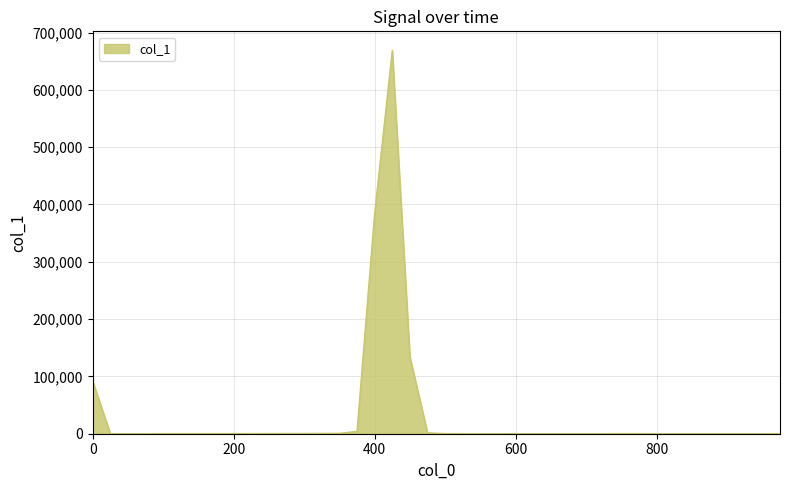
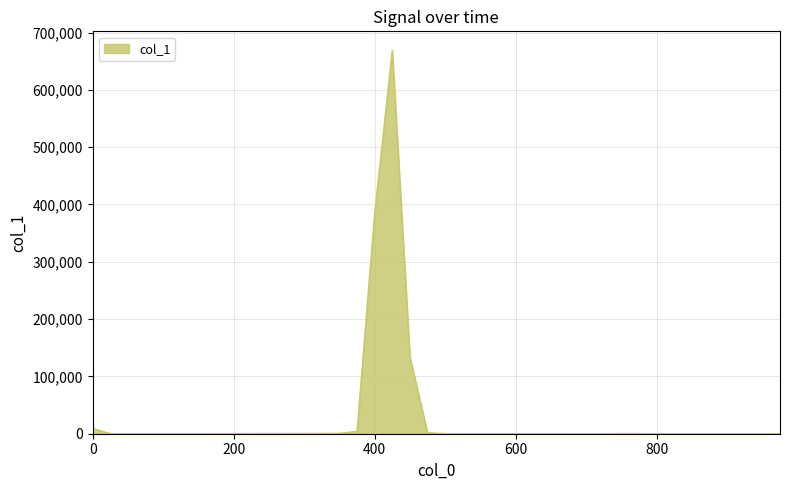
  {
-   "0": "90,000",
+   "0": "10,000",
    "200": "0",
    "400": "380,000",
    "600": "0",
    "800": "0"
  }
